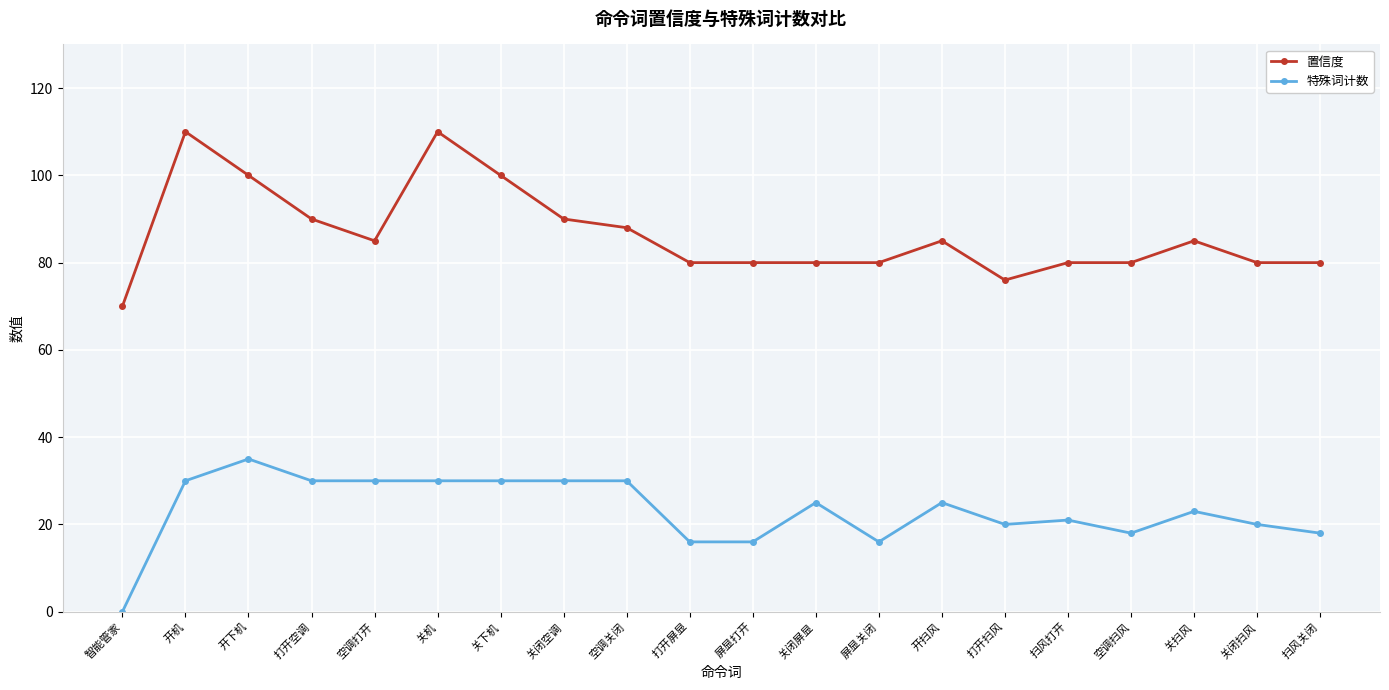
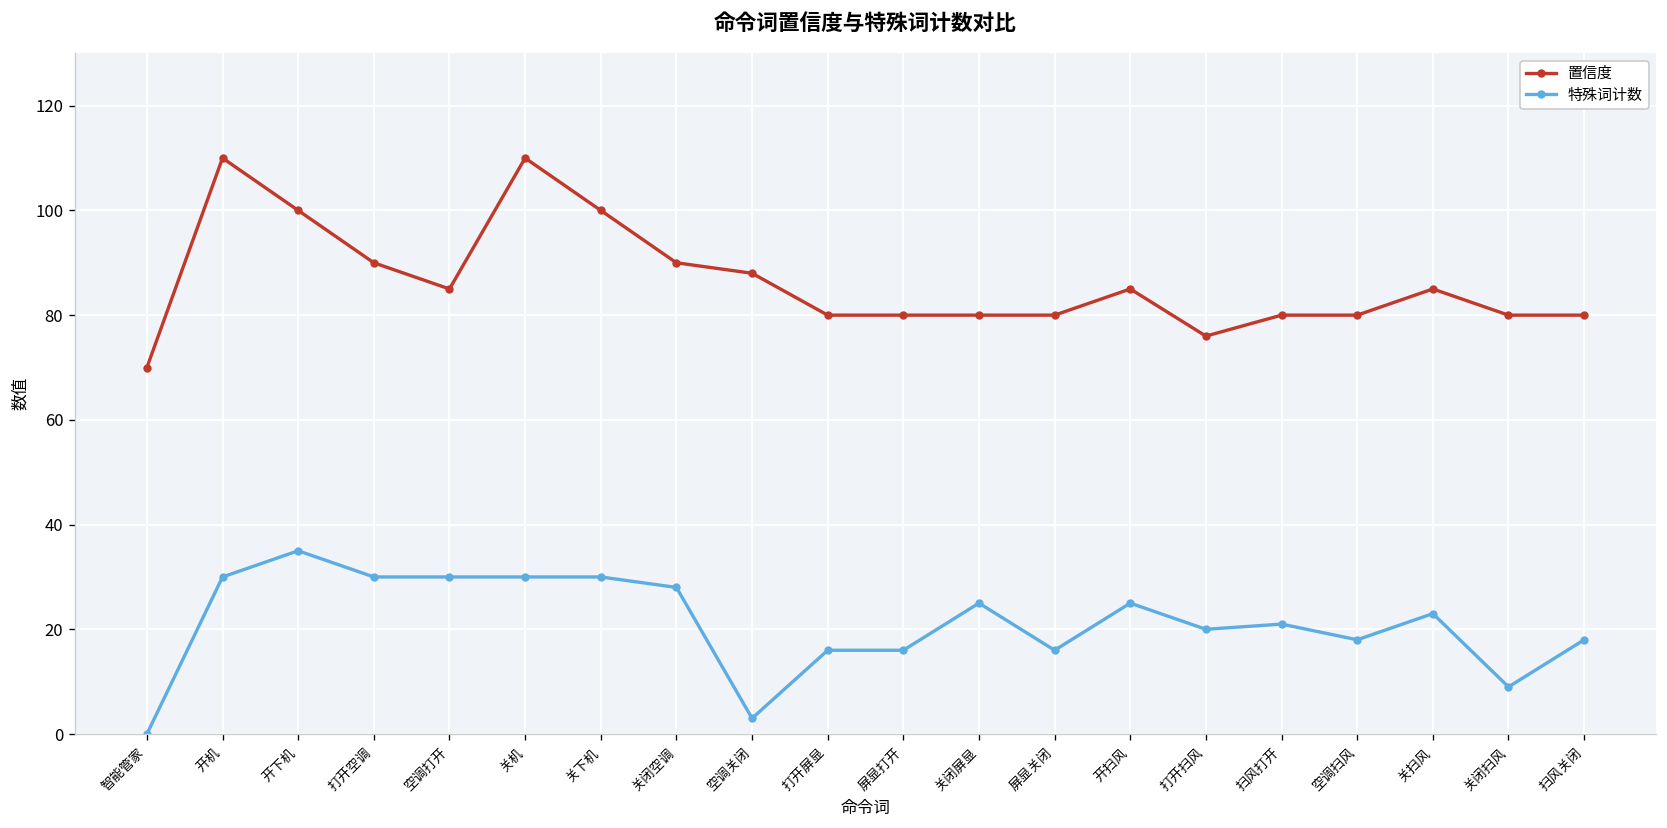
  {
    "置信度": {
      "智能管家": 70,
      "开机": 110,
      "开下机": 100,
      "打开空调": 90,
      "空调打开": 85,
      "关机": 110,
      "关下机": 100,
      "关闭空调": 90,
      "空调关闭": 88,
      "打开屏显": 80,
      "屏显打开": 80,
      "关闭屏显": 80,
      "屏显关闭": 80,
      "开扫风": 85,
      "打开扫风": 76,
      "扫风打开": 80,
      "空调扫风": 80,
      "关扫风": 85,
      "关闭扫风": 80,
      "扫风关闭": 80
    },
    "特殊词计数": {
      "智能管家": 0,
      "开机": 30,
      "开下机": 35,
      "打开空调": 30,
      "空调打开": 30,
      "关机": 30,
      "关下机": 30,
-     "关闭空调": 30,
-     "空调关闭": 30,
+     "关闭空调": 28,
+     "空调关闭": 3,
      "打开屏显": 16,
      "屏显打开": 16,
      "关闭屏显": 25,
      "屏显关闭": 16,
      "开扫风": 25,
      "打开扫风": 20,
      "扫风打开": 21,
      "空调扫风": 18,
      "关扫风": 23,
-     "关闭扫风": 20,
+     "关闭扫风": 9,
      "扫风关闭": 18
    }
  }
